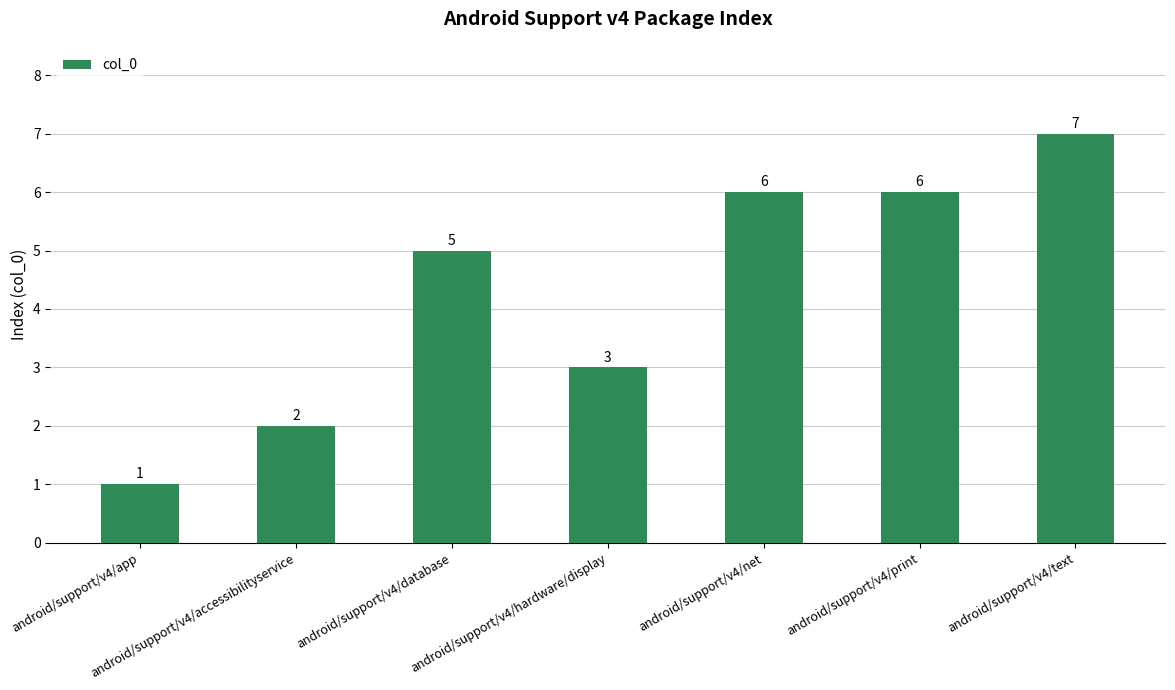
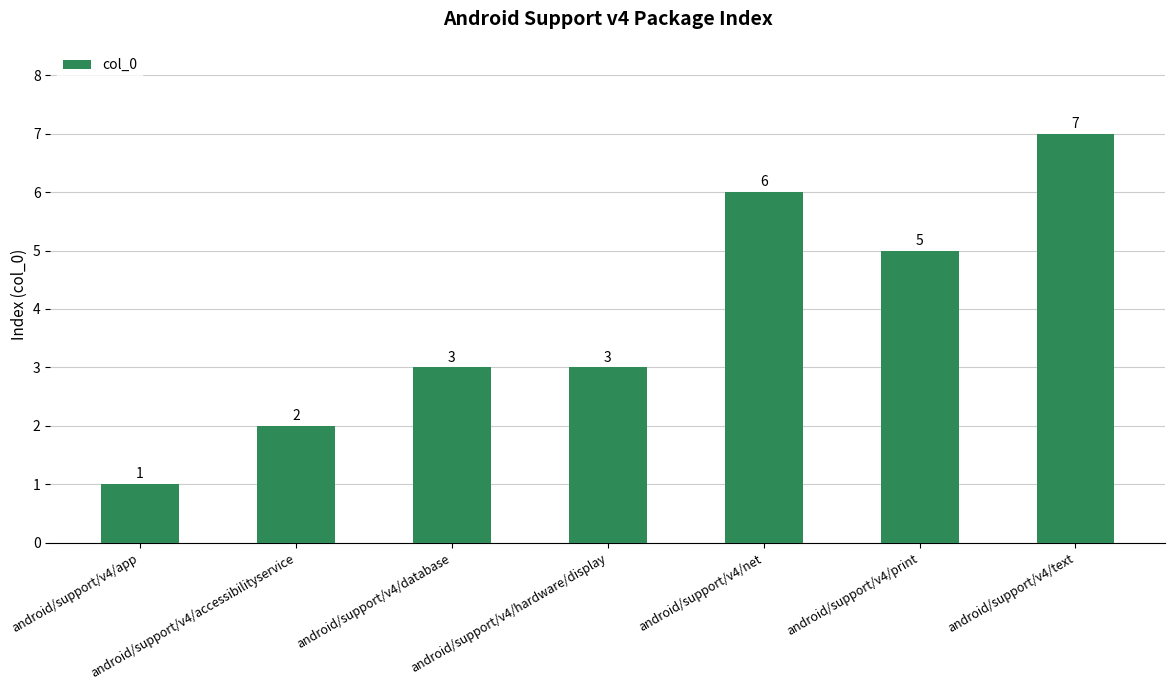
  {
    "android/support/v4/app": 1,
    "android/support/v4/accessibilityservice": 2,
-   "android/support/v4/database": 5,
+   "android/support/v4/database": 3,
    "android/support/v4/hardware/display": 3,
    "android/support/v4/net": 6,
-   "android/support/v4/print": 6,
+   "android/support/v4/print": 5,
    "android/support/v4/text": 7
  }
